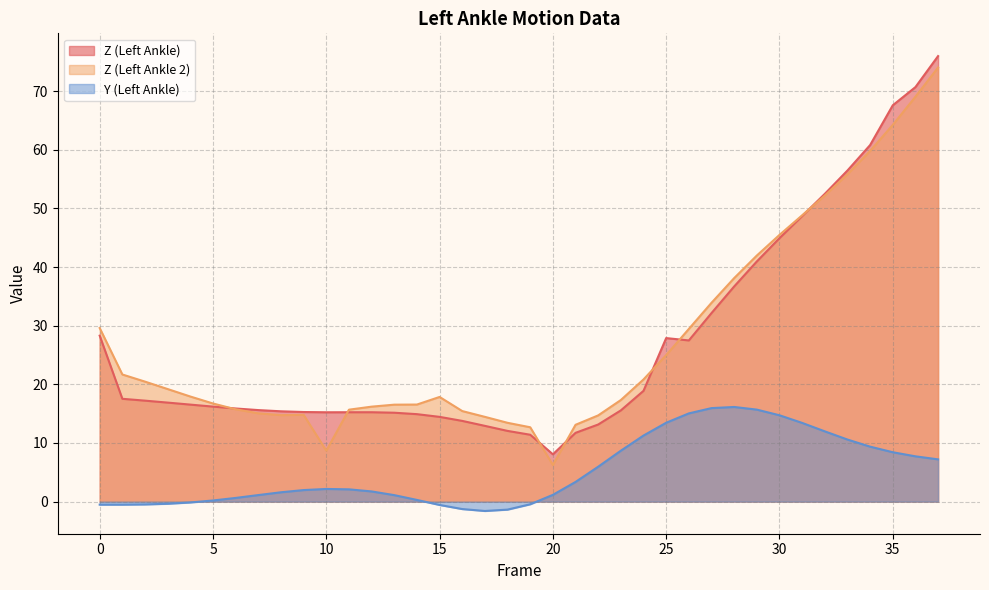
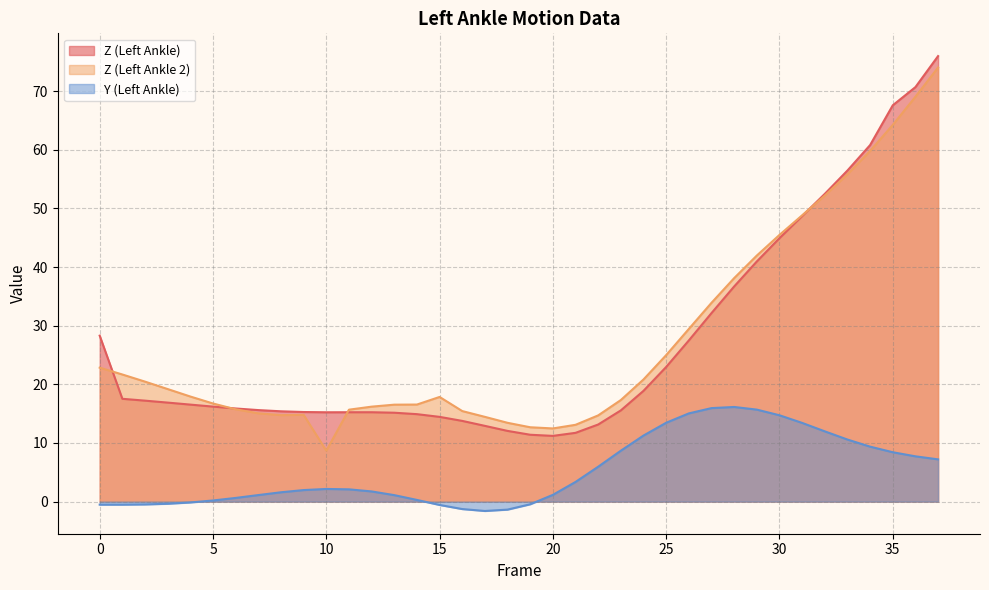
  {
    "Z (Left Ankle)": {
      "0": 28,
      "5": 16,
      "10": 15,
      "15": 14,
-     "20": 8,
-     "25": 28,
+     "20": 11,
+     "25": 23,
      "30": 45,
      "35": 68
    },
    "Z (Left Ankle 2)": {
-     "0": 30,
+     "0": 23,
      "5": 17,
      "10": 9,
      "15": 18,
-     "20": 6,
+     "20": 12,
      "25": 25,
      "30": 45,
      "35": 64
    }
  }
